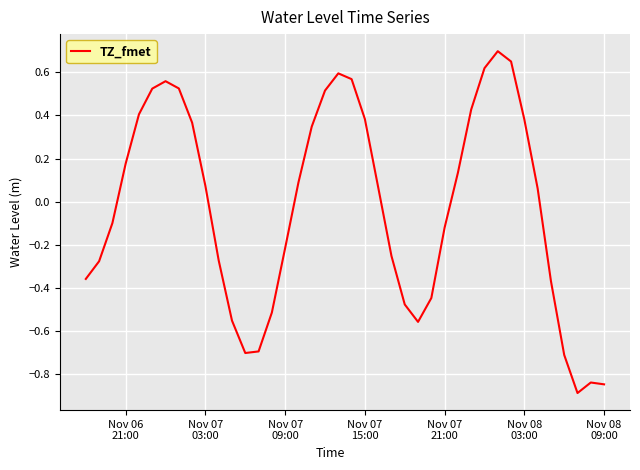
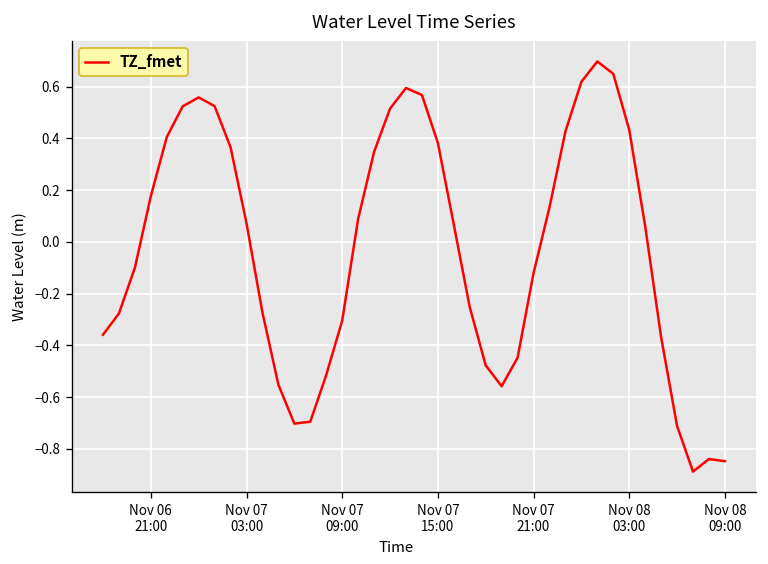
  {
    "Nov 06 21:00": 0.18,
    "Nov 07 03:00": 0.07,
-   "Nov 07 09:00": -0.22,
+   "Nov 07 09:00": -0.30,
    "Nov 07 15:00": 0.38,
    "Nov 07 21:00": -0.12,
-   "Nov 08 03:00": 0.38,
+   "Nov 08 03:00": 0.43,
    "Nov 08 09:00": -0.85
  }
